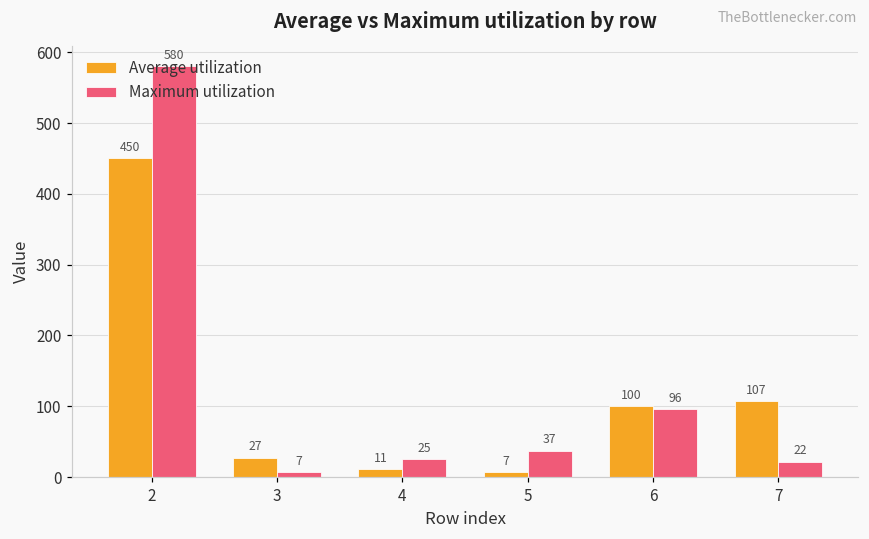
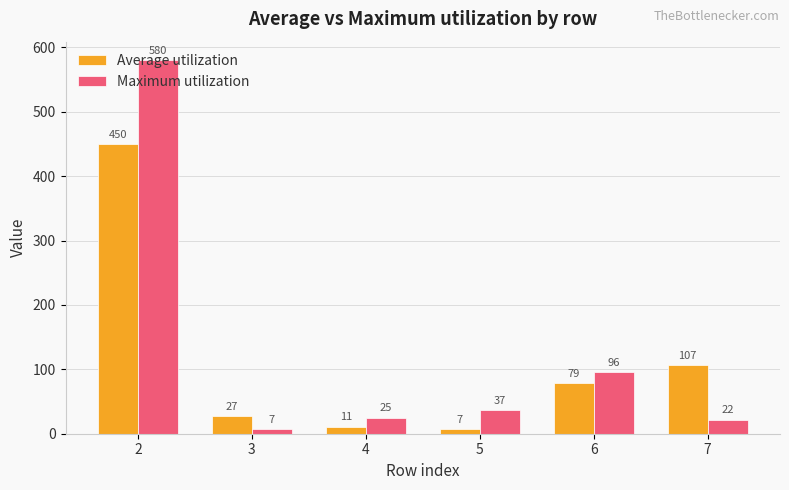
  {
    "Average utilization": {
      "2": 450,
      "3": 27,
      "4": 11,
      "5": 7,
-     "6": 100,
+     "6": 79,
      "7": 107
    },
    "Maximum utilization": {
      "2": 580,
      "3": 7,
      "4": 25,
      "5": 37,
      "6": 96,
      "7": 22
    }
  }
